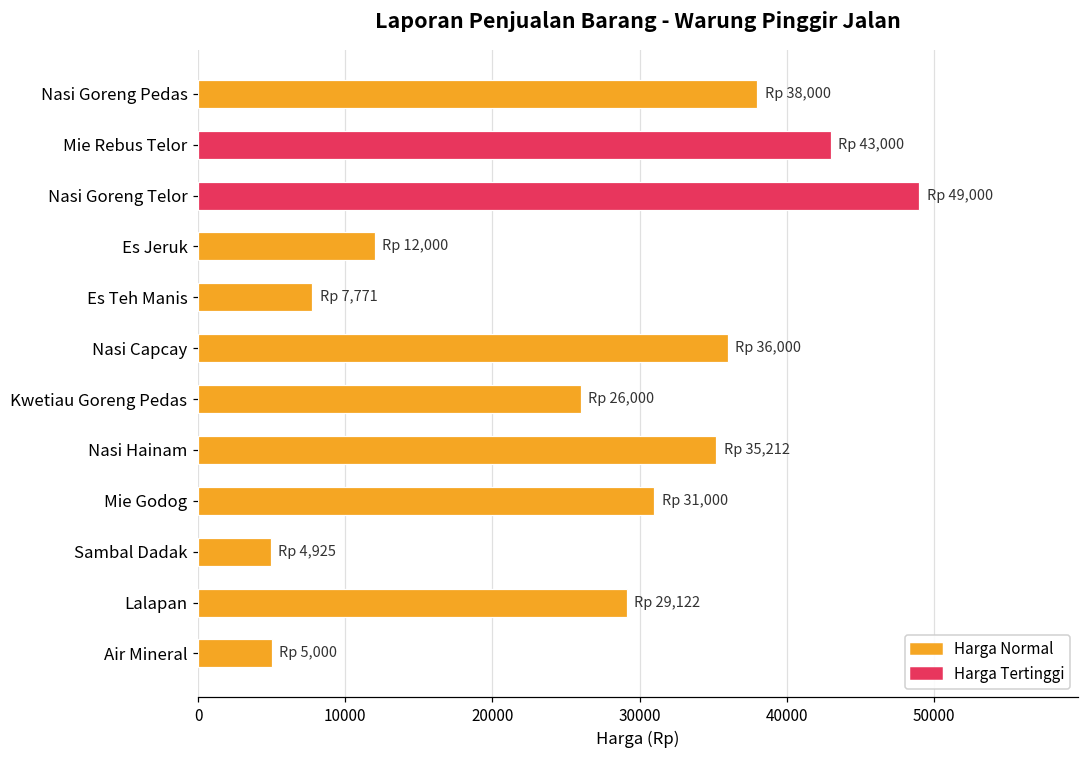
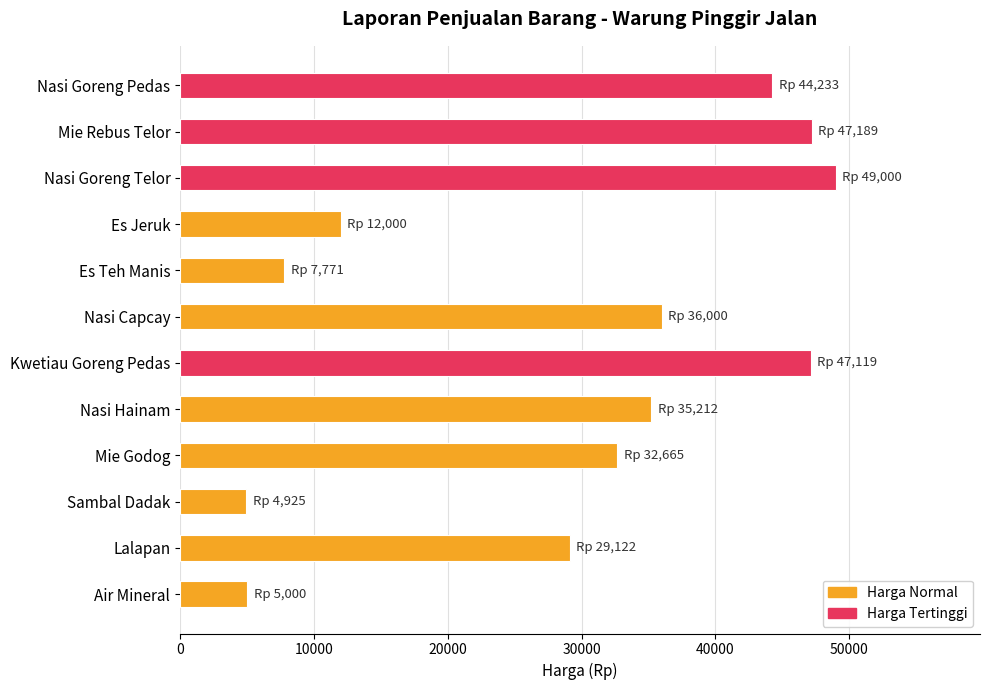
  {
-   "Nasi Goreng Pedas": "38,000",
-   "Mie Rebus Telor": "43,000",
+   "Nasi Goreng Pedas": "44,233",
+   "Mie Rebus Telor": "47,189",
    "Nasi Goreng Telor": "49,000",
    "Es Jeruk": "12,000",
    "Es Teh Manis": "7,771",
    "Nasi Capcay": "36,000",
-   "Kwetiau Goreng Pedas": "26,000",
+   "Kwetiau Goreng Pedas": "47,119",
    "Nasi Hainam": "35,212",
-   "Mie Godog": "31,000",
+   "Mie Godog": "32,665",
    "Sambal Dadak": "4,925",
    "Lalapan": "29,122",
    "Air Mineral": "5,000"
  }
